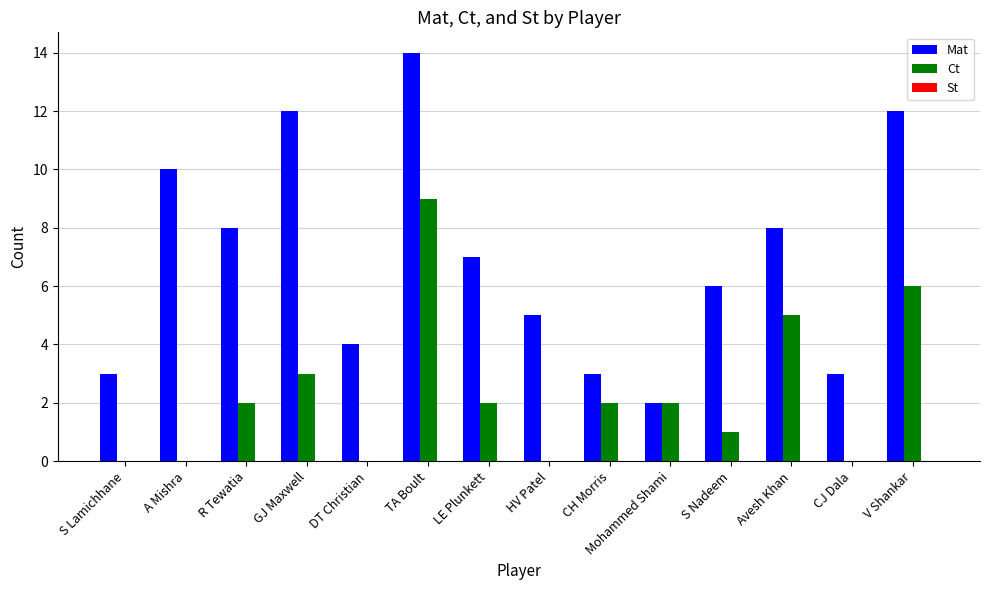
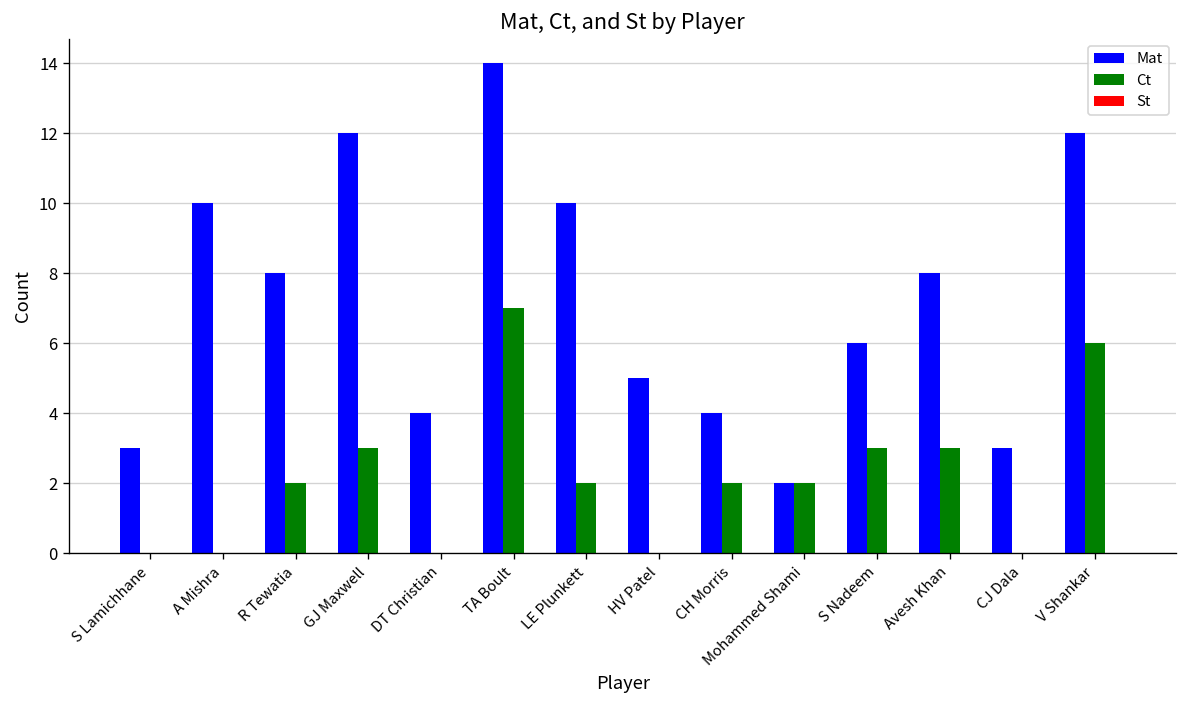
  {
    "Mat": {
      "S Lamichhane": 3,
      "A Mishra": 10,
      "R Tewatia": 8,
      "GJ Maxwell": 12,
      "DT Christian": 4,
      "TA Boult": 14,
-     "LE Plunkett": 7,
+     "LE Plunkett": 10,
      "HV Patel": 5,
-     "CH Morris": 3,
+     "CH Morris": 4,
      "Mohammed Shami": 2,
      "S Nadeem": 6,
      "Avesh Khan": 8,
      "CJ Dala": 3,
      "V Shankar": 12
    },
    "Ct": {
      "S Lamichhane": 0,
      "A Mishra": 0,
      "R Tewatia": 2,
      "GJ Maxwell": 3,
      "DT Christian": 0,
-     "TA Boult": 9,
+     "TA Boult": 7,
      "LE Plunkett": 2,
      "HV Patel": 0,
      "CH Morris": 2,
      "Mohammed Shami": 2,
-     "S Nadeem": 1,
-     "Avesh Khan": 5,
+     "S Nadeem": 3,
+     "Avesh Khan": 3,
      "CJ Dala": 0,
      "V Shankar": 6
    },
    "St": {
      "S Lamichhane": 0,
      "A Mishra": 0,
      "R Tewatia": 0,
      "GJ Maxwell": 0,
      "DT Christian": 0,
      "TA Boult": 0,
      "LE Plunkett": 0,
      "HV Patel": 0,
      "CH Morris": 0,
      "Mohammed Shami": 0,
      "S Nadeem": 0,
      "Avesh Khan": 0,
      "CJ Dala": 0,
      "V Shankar": 0
    }
  }
